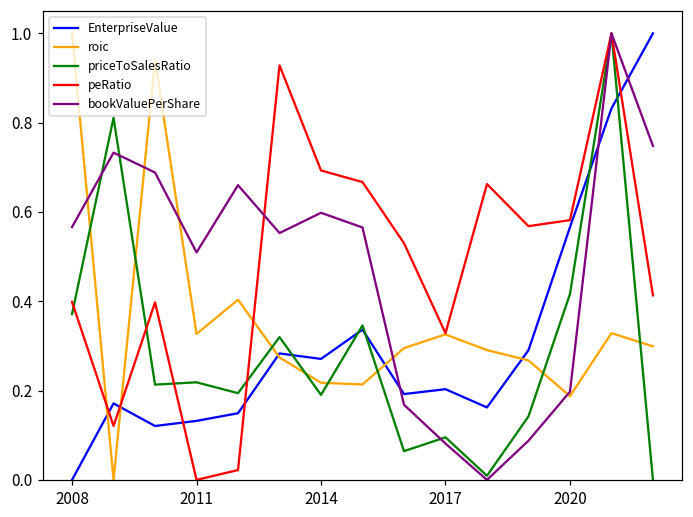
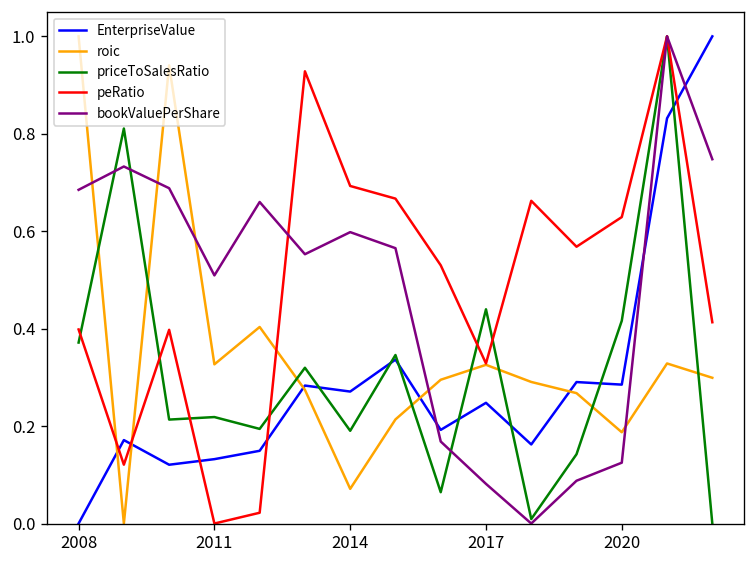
  {
    "EnterpriseValue": {
      "2008": 0.00,
      "2011": 0.13,
      "2014": 0.27,
-     "2017": 0.20,
-     "2020": 0.57
+     "2017": 0.25,
+     "2020": 0.29
    },
    "roic": {
      "2011": 0.33,
-     "2014": 0.22,
+     "2014": 0.07,
      "2020": 0.19
    },
    "priceToSalesRatio": {
      "2008": 0.37,
      "2011": 0.22,
      "2014": 0.19,
-     "2017": 0.10,
+     "2017": 0.44,
      "2020": 0.42
    },
    "peRatio": {
      "2008": 0.40,
      "2011": 0.00,
      "2014": 0.69,
-     "2020": 0.58
+     "2020": 0.63
    },
    "bookValuePerShare": {
-     "2008": 0.57,
+     "2008": 0.68,
      "2011": 0.51,
      "2014": 0.60,
      "2017": 0.08,
-     "2020": 0.20
+     "2020": 0.12
    }
  }
